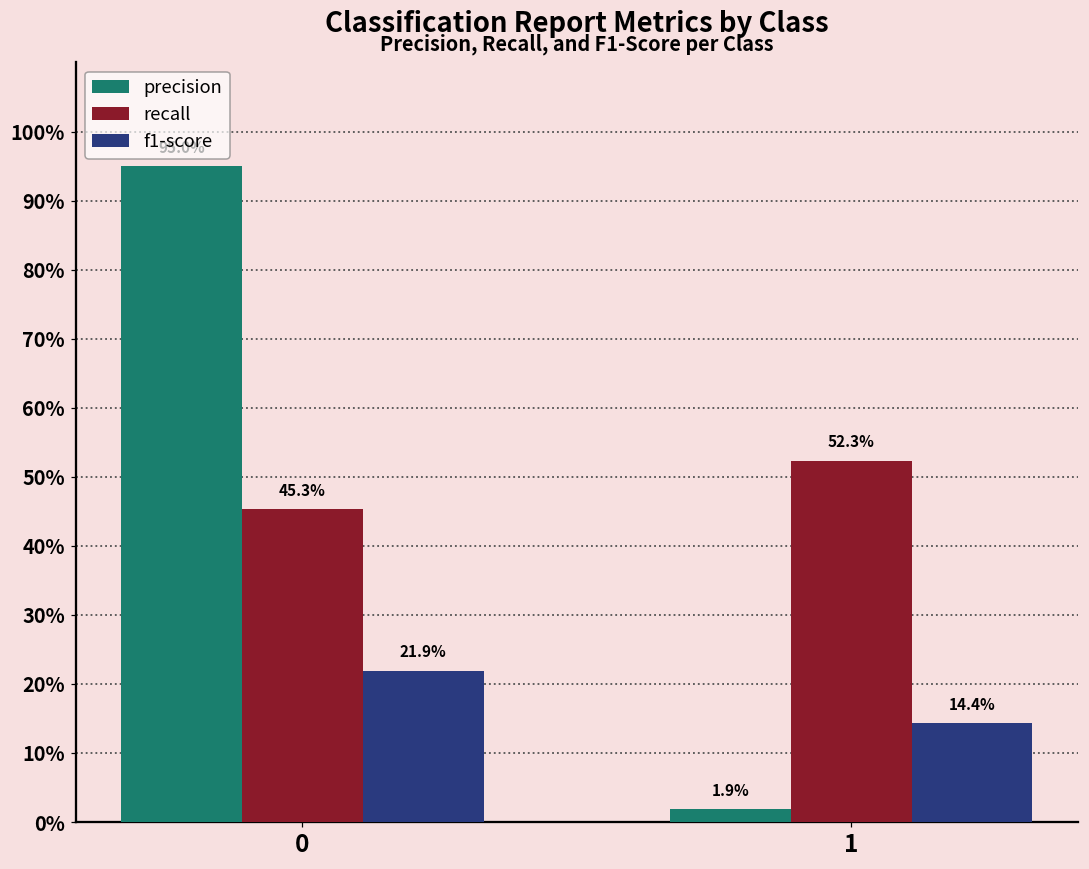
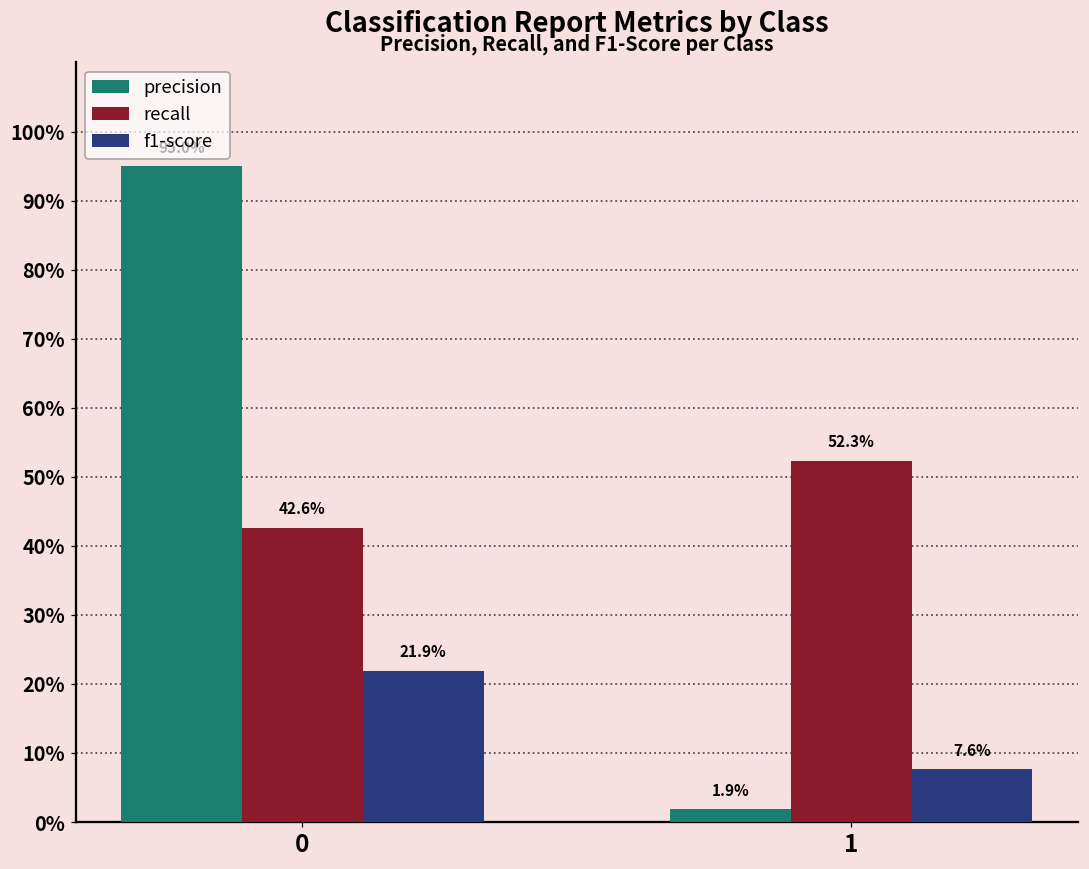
  {
    "precision": {
      "1": "1.9%"
    },
    "recall": {
-     "0": "45.3%",
+     "0": "42.6%",
      "1": "52.3%"
    },
    "f1-score": {
      "0": "21.9%",
-     "1": "14.4%"
+     "1": "7.6%"
    }
  }
